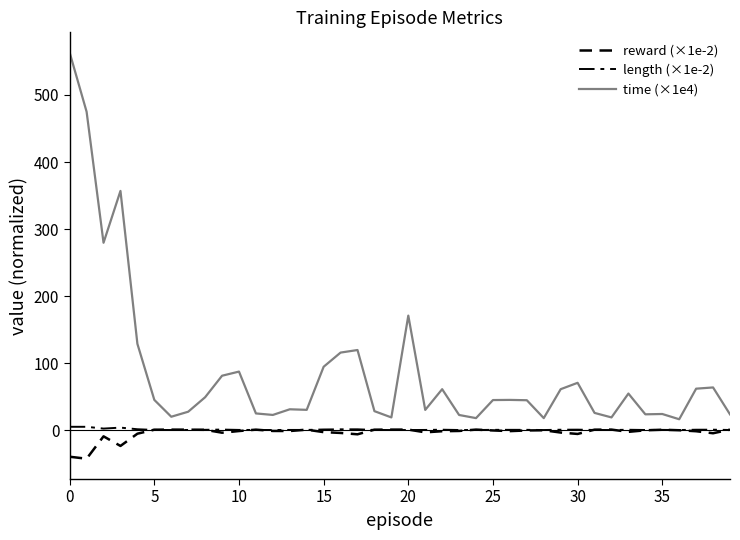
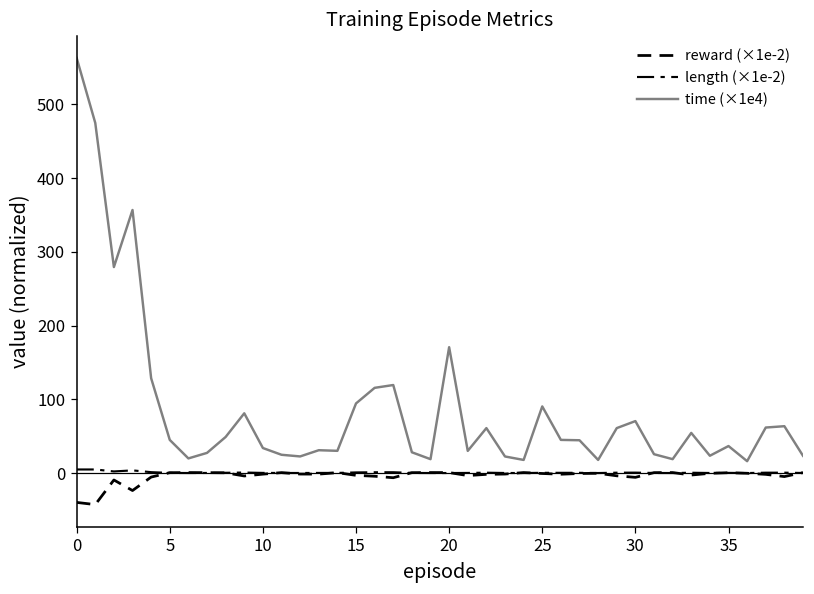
  {
    "time (×1e4)": {
      "0": 560,
      "5": 50,
-     "10": 90,
+     "10": 30,
      "15": 90,
      "20": 170,
-     "25": 40,
+     "25": 90,
      "30": 70,
-     "35": 20
+     "35": 40
    }
  }
